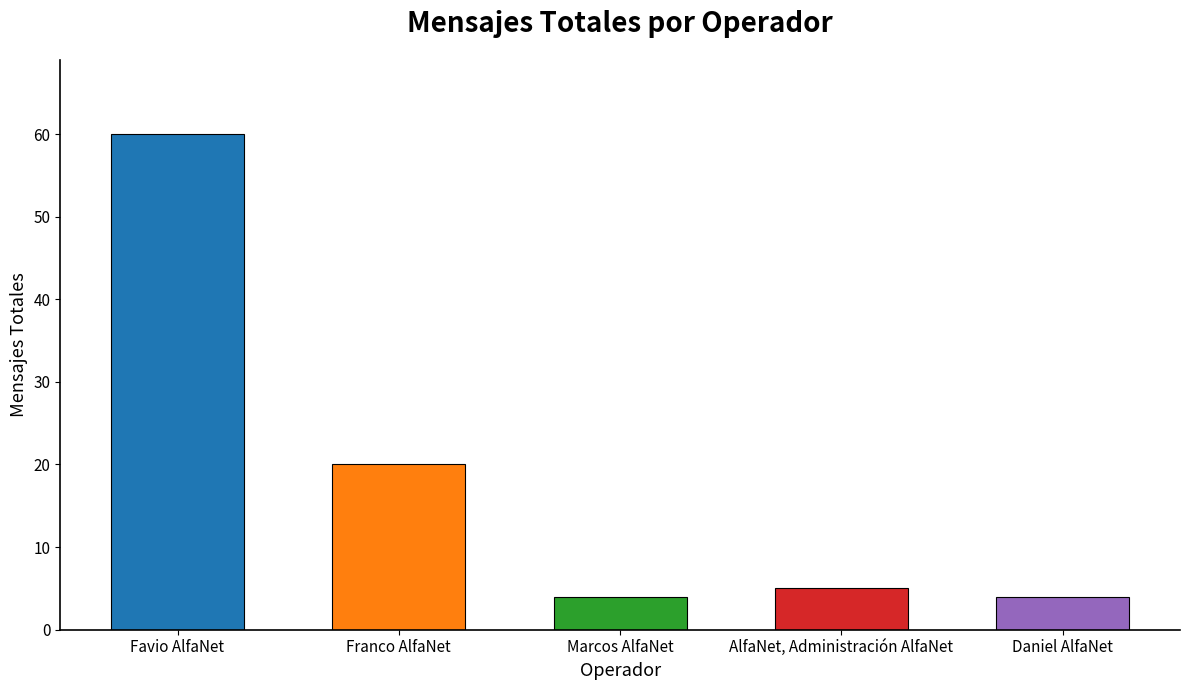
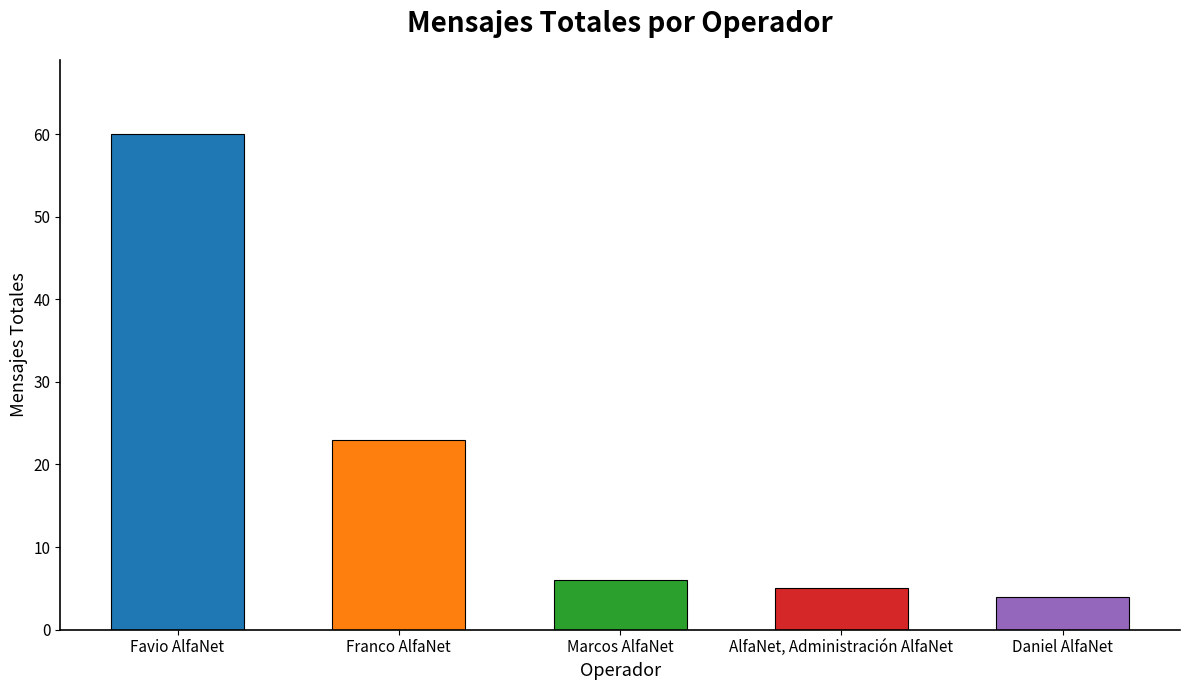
  {
    "Favio AlfaNet": 60,
-   "Franco AlfaNet": 20,
-   "Marcos AlfaNet": 4,
+   "Franco AlfaNet": 23,
+   "Marcos AlfaNet": 6,
    "AlfaNet, Administración AlfaNet": 5,
    "Daniel AlfaNet": 4
  }
